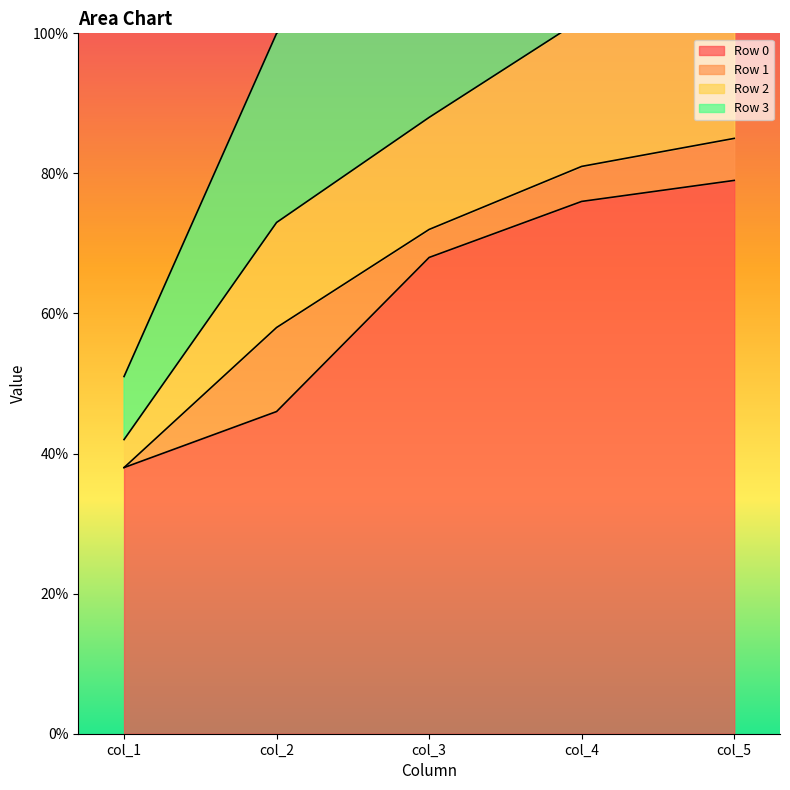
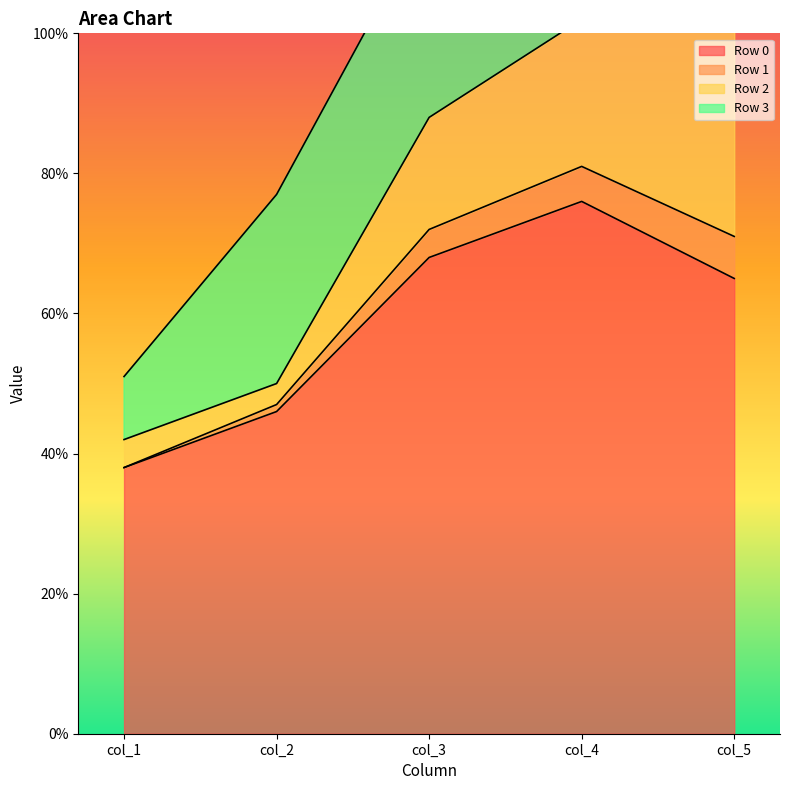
  {
    "Row 0": {
      "col_2": "46%",
      "col_3": "68%",
      "col_4": "76%",
-     "col_5": "79%"
+     "col_5": "65%"
    },
    "Row 1": {
-     "col_2": "12%",
+     "col_2": "1%",
      "col_3": "4%",
      "col_4": "5%",
      "col_5": "6%"
    },
    "Row 2": {
      "col_1": "4%",
-     "col_2": "15%",
+     "col_2": "3%",
      "col_3": "16%"
    },
    "Row 3": {
      "col_1": "9%",
      "col_2": "27%"
    }
  }
